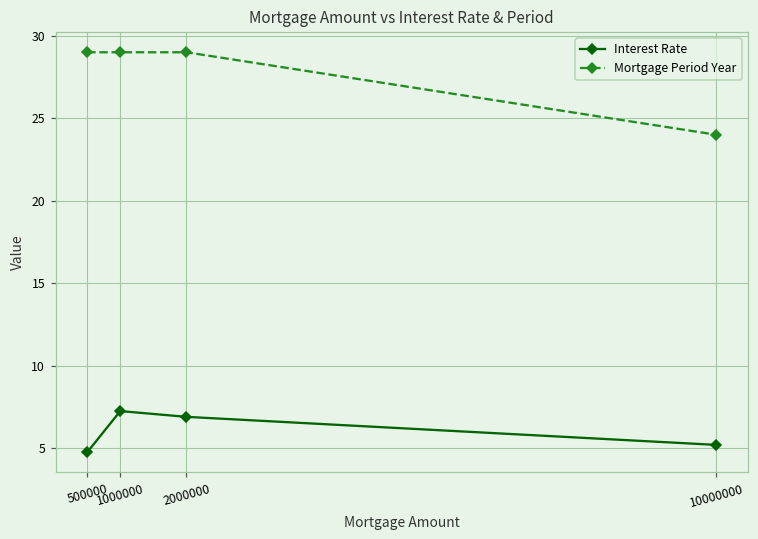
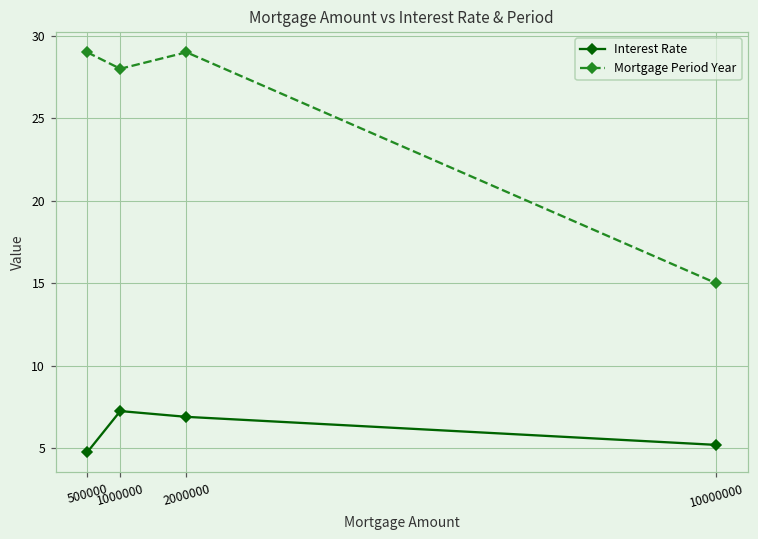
  {
    "Interest Rate": {
      "500000": 4.8,
      "1000000": 7.3,
      "2000000": 7,
      "10000000": 5.2
    },
    "Mortgage Period Year": {
      "500000": 29,
-     "1000000": 29,
+     "1000000": 28,
      "2000000": 29,
-     "10000000": 24
+     "10000000": 15
    }
  }
